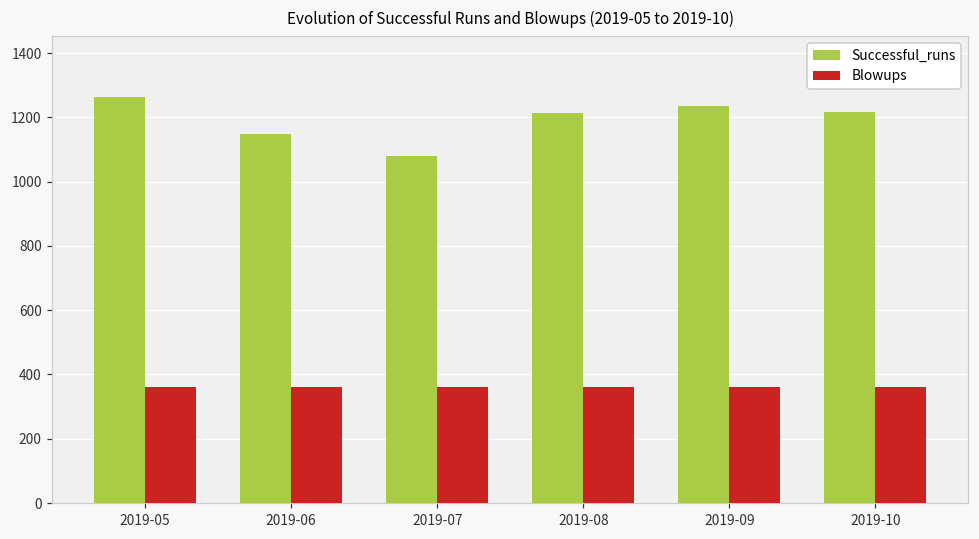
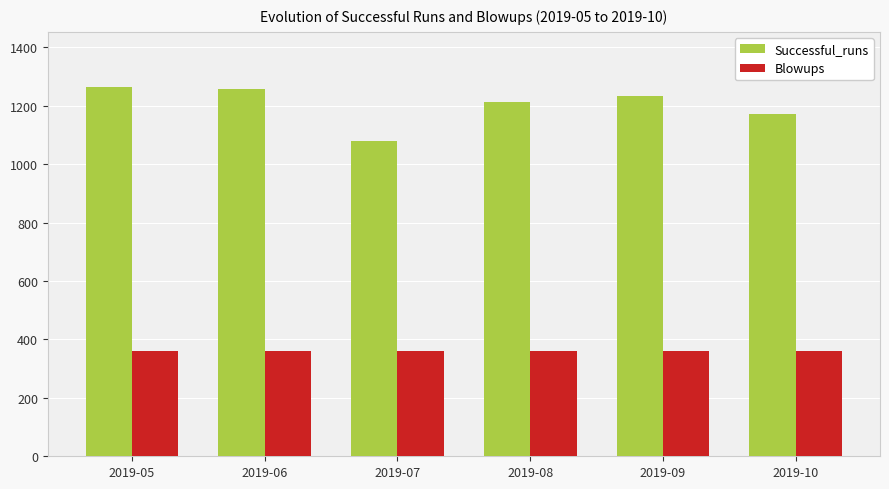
  {
    "Successful_runs": {
      "2019-05": 1260,
-     "2019-06": 1150,
+     "2019-06": 1260,
      "2019-07": 1080,
      "2019-08": 1210,
      "2019-09": 1230,
-     "2019-10": 1220
+     "2019-10": 1170
    },
    "Blowups": {
      "2019-05": 360,
      "2019-06": 360,
      "2019-07": 360,
      "2019-08": 360,
      "2019-09": 360,
      "2019-10": 360
    }
  }
